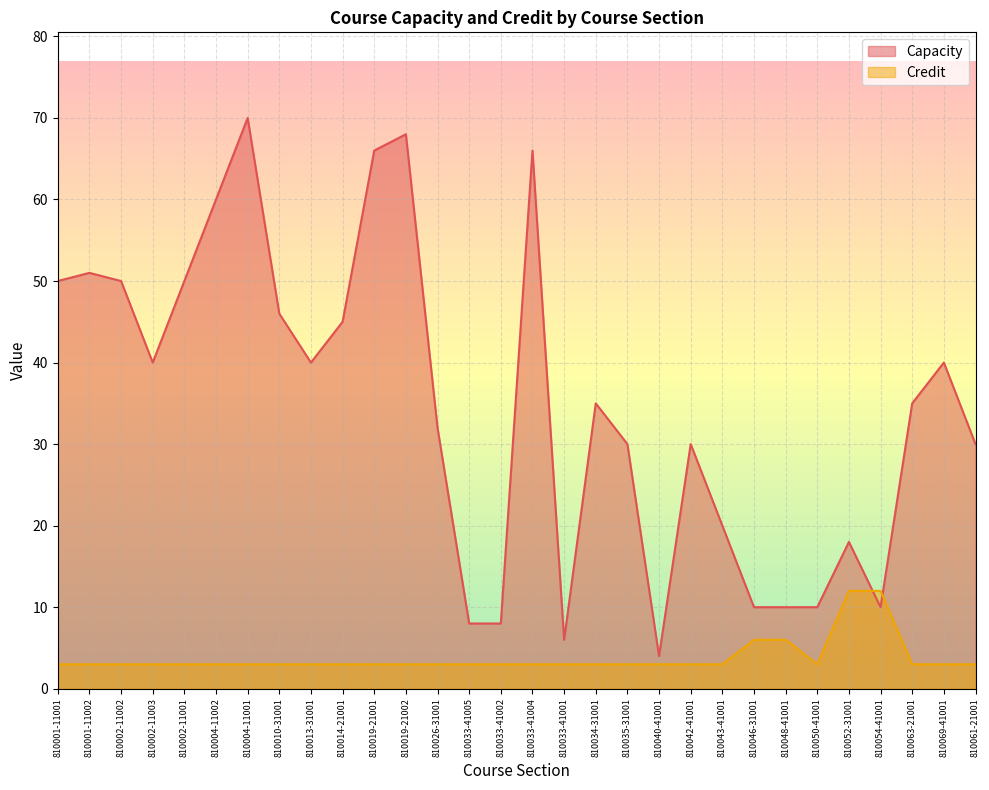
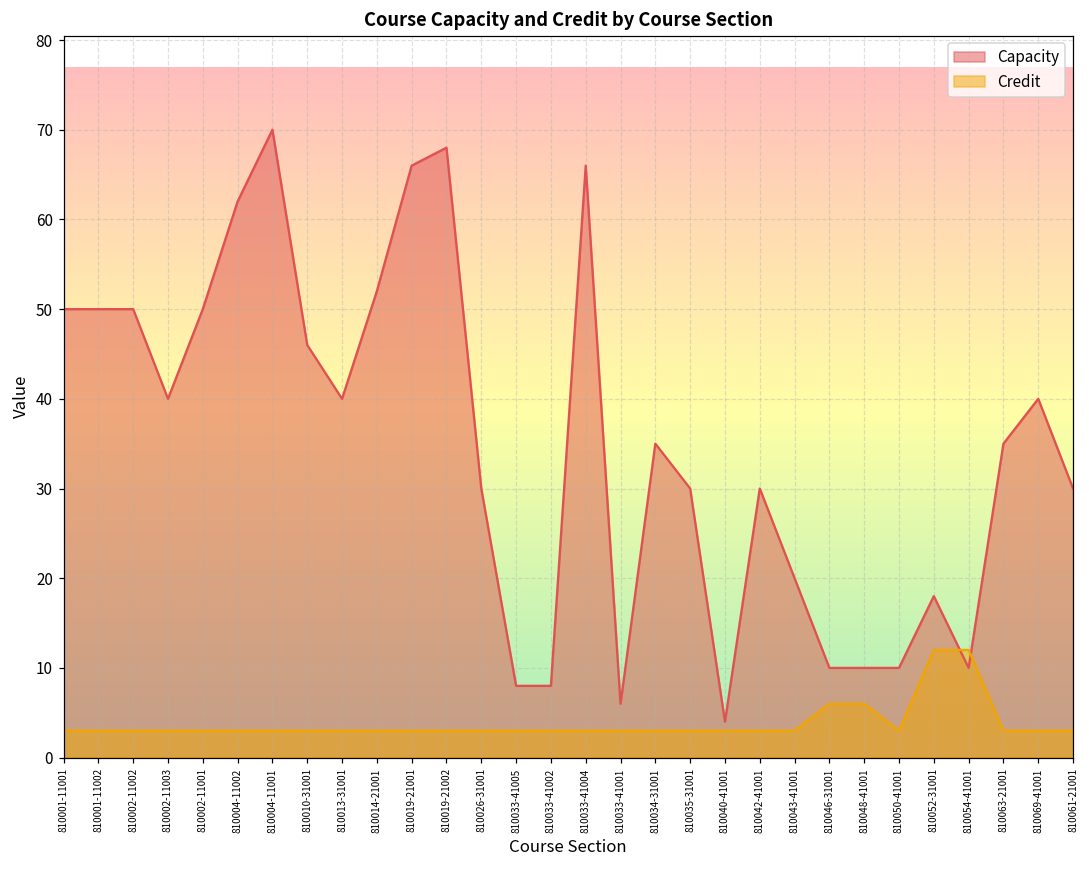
  {
    "Capacity": {
      "810001-11001": 50,
-     "810001-11002": 51,
+     "810001-11002": 50,
      "810002-11002": 50,
      "810002-11003": 40,
      "810002-11001": 50,
-     "810004-11002": 60,
+     "810004-11002": 62,
      "810004-11001": 70,
      "810010-31001": 46,
      "810013-31001": 40,
-     "810014-21001": 45,
+     "810014-21001": 52,
      "810019-21001": 66,
      "810019-21002": 68,
-     "810026-31001": 32,
+     "810026-31001": 30,
      "810033-41005": 8,
      "810033-41002": 8,
      "810033-41004": 66,
      "810033-41001": 6,
      "810034-31001": 35,
      "810035-31001": 30,
      "810040-41001": 4,
      "810042-41001": 30,
      "810043-41001": 20,
      "810046-31001": 10,
      "810048-41001": 10,
      "810050-41001": 10,
      "810052-31001": 18,
      "810054-41001": 10,
      "810063-21001": 35,
      "810069-41001": 40,
      "810061-21001": 30
    },
    "Credit": {
      "810001-11001": 3,
      "810001-11002": 3,
      "810002-11002": 3,
      "810002-11003": 3,
      "810002-11001": 3,
      "810004-11002": 3,
      "810004-11001": 3,
      "810010-31001": 3,
      "810013-31001": 3,
      "810014-21001": 3,
      "810019-21001": 3,
      "810019-21002": 3,
      "810026-31001": 3,
      "810033-41005": 3,
      "810033-41002": 3,
      "810033-41004": 3,
      "810033-41001": 3,
      "810034-31001": 3,
      "810035-31001": 3,
      "810040-41001": 3,
      "810042-41001": 3,
      "810043-41001": 3,
      "810046-31001": 6,
      "810048-41001": 6,
      "810050-41001": 3,
      "810052-31001": 12,
      "810054-41001": 12,
      "810063-21001": 3,
      "810069-41001": 3,
      "810061-21001": 3
    }
  }
